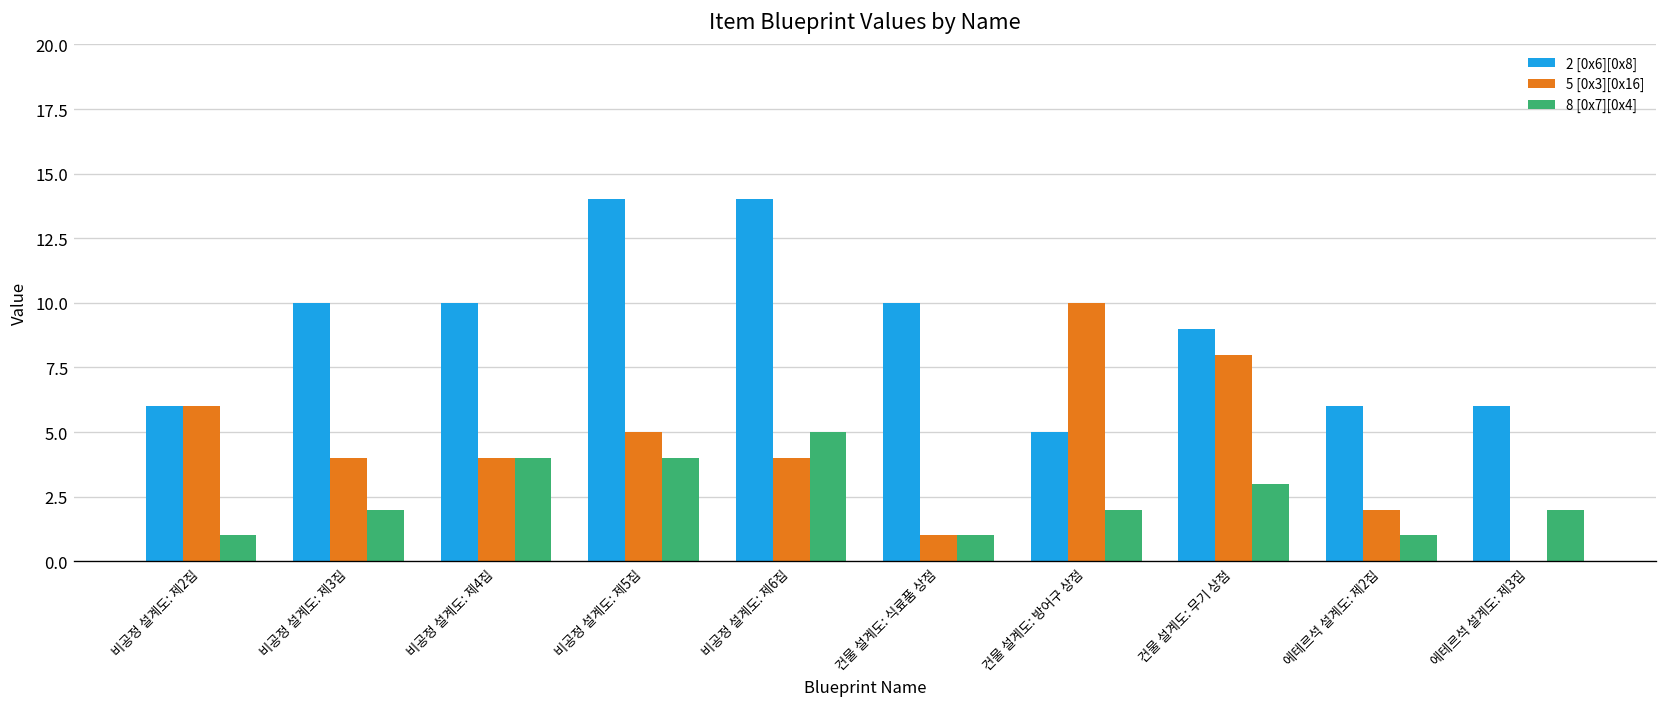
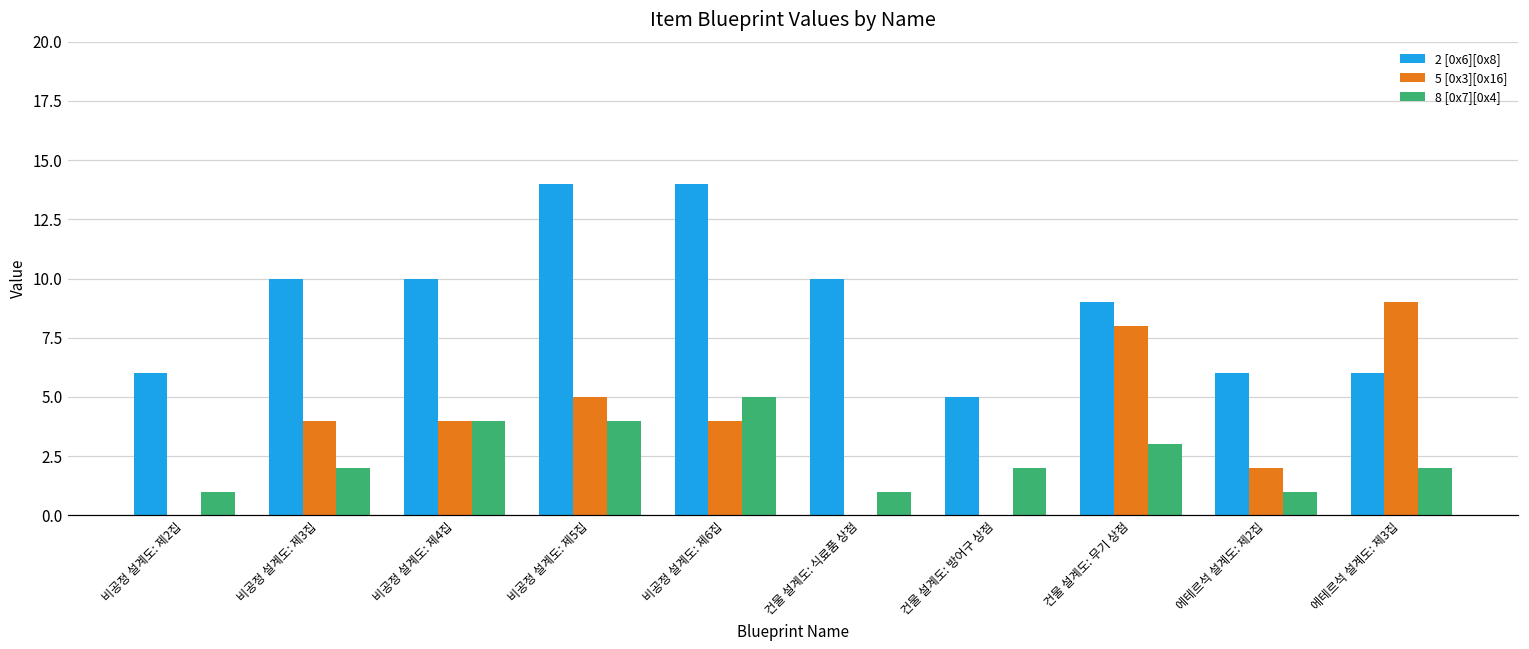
  {
    "2 [0x6][0x8]": {
      "비공정 설계도: 제2집": 6,
      "비공정 설계도: 제3집": 10,
      "비공정 설계도: 제4집": 10,
      "비공정 설계도: 제5집": 14,
      "비공정 설계도: 제6집": 14,
      "건물 설계도: 식료품 상점": 10,
      "건물 설계도: 방어구 상점": 5,
      "건물 설계도: 무기 상점": 9,
      "에테르석 설계도: 제2집": 6,
      "에테르석 설계도: 제3집": 6
    },
    "5 [0x3][0x16]": {
-     "비공정 설계도: 제2집": 6,
+     "비공정 설계도: 제2집": 0,
      "비공정 설계도: 제3집": 4,
      "비공정 설계도: 제4집": 4,
      "비공정 설계도: 제5집": 5,
      "비공정 설계도: 제6집": 4,
-     "건물 설계도: 식료품 상점": 1,
-     "건물 설계도: 방어구 상점": 10,
+     "건물 설계도: 식료품 상점": 0,
+     "건물 설계도: 방어구 상점": 0,
      "건물 설계도: 무기 상점": 8,
      "에테르석 설계도: 제2집": 2,
-     "에테르석 설계도: 제3집": 0
+     "에테르석 설계도: 제3집": 9
    },
    "8 [0x7][0x4]": {
      "비공정 설계도: 제2집": 1,
      "비공정 설계도: 제3집": 2,
      "비공정 설계도: 제4집": 4,
      "비공정 설계도: 제5집": 4,
      "비공정 설계도: 제6집": 5,
      "건물 설계도: 식료품 상점": 1,
      "건물 설계도: 방어구 상점": 2,
      "건물 설계도: 무기 상점": 3,
      "에테르석 설계도: 제2집": 1,
      "에테르석 설계도: 제3집": 2
    }
  }
